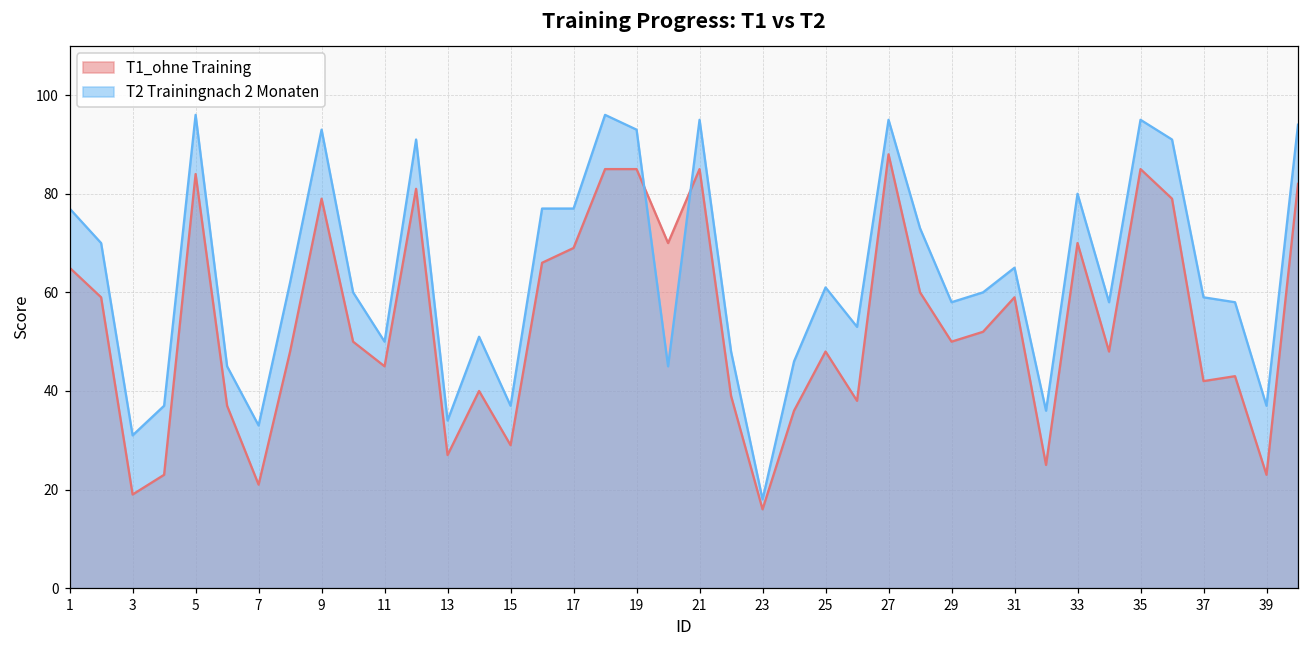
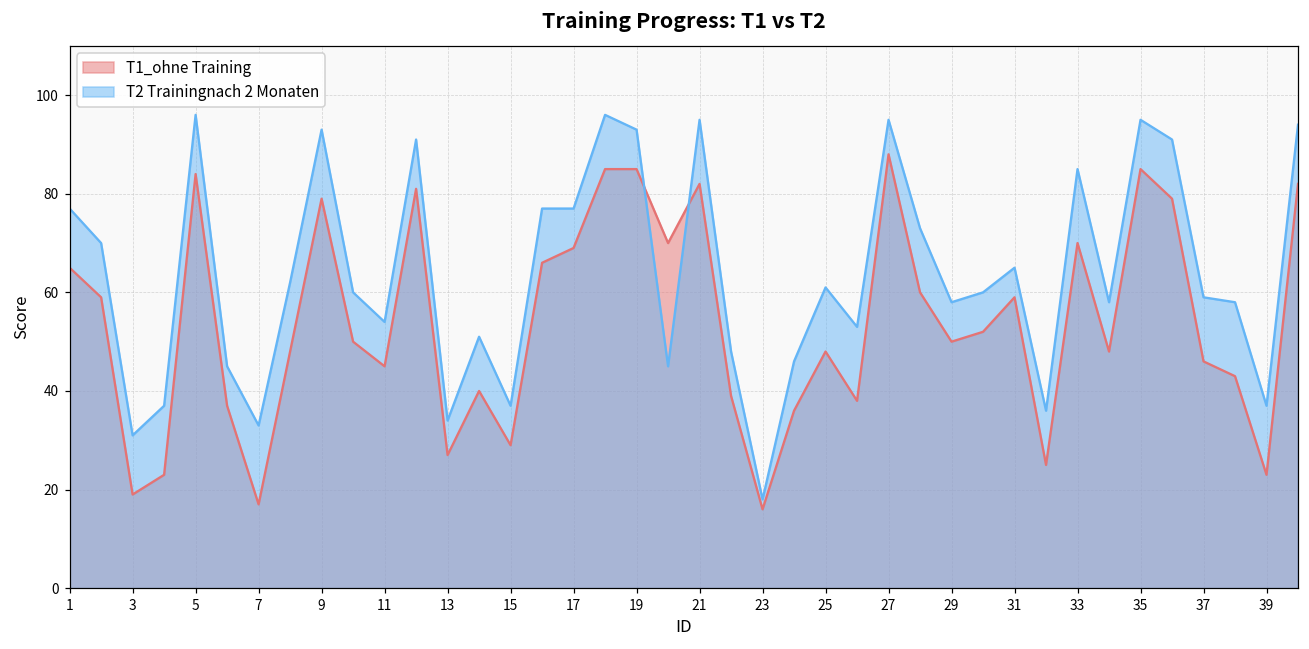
  {
    "T1_ohne Training": {
      "1": 65,
      "3": 19,
      "5": 84,
-     "7": 21,
+     "7": 17,
      "9": 79,
      "11": 45,
      "13": 27,
      "15": 29,
      "17": 69,
      "19": 85,
-     "21": 85,
+     "21": 82,
      "23": 16,
      "25": 48,
      "27": 88,
      "29": 50,
      "31": 59,
      "33": 70,
      "35": 85,
-     "37": 42,
+     "37": 46,
      "39": 23
    },
    "T2 Trainingnach 2 Monaten": {
      "1": 77,
      "3": 31,
      "5": 96,
      "7": 33,
      "9": 93,
-     "11": 50,
+     "11": 54,
      "13": 34,
      "15": 37,
      "17": 77,
      "19": 93,
      "21": 95,
      "23": 18,
      "25": 61,
      "27": 95,
      "29": 58,
      "31": 65,
-     "33": 80,
+     "33": 85,
      "35": 95,
      "37": 59,
      "39": 37
    }
  }
